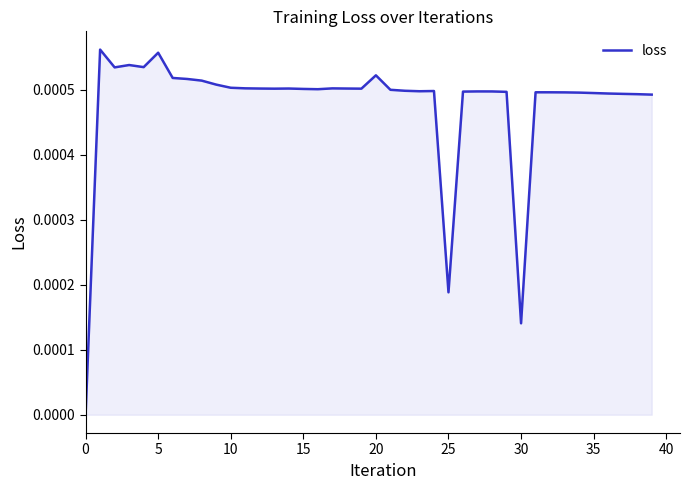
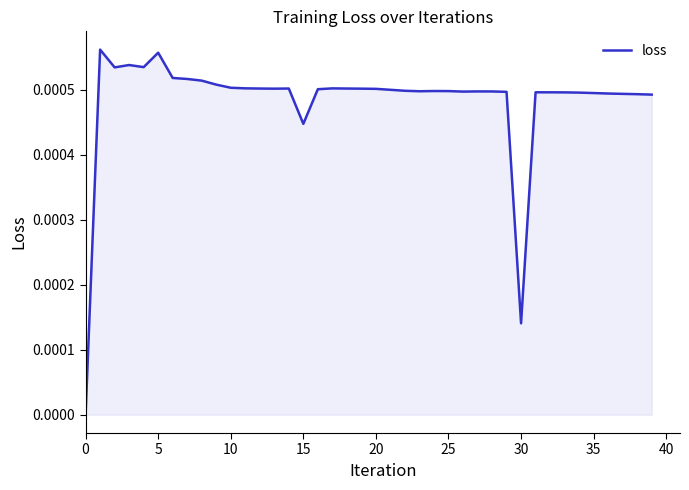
  {
    "0": 0.00000,
    "5": 0.00056,
    "10": 0.00050,
-   "15": 0.00050,
-   "20": 0.00052,
-   "25": 0.00019,
+   "15": 0.00045,
+   "20": 0.00050,
+   "25": 0.00050,
    "30": 0.00014,
    "35": 0.00050
  }
